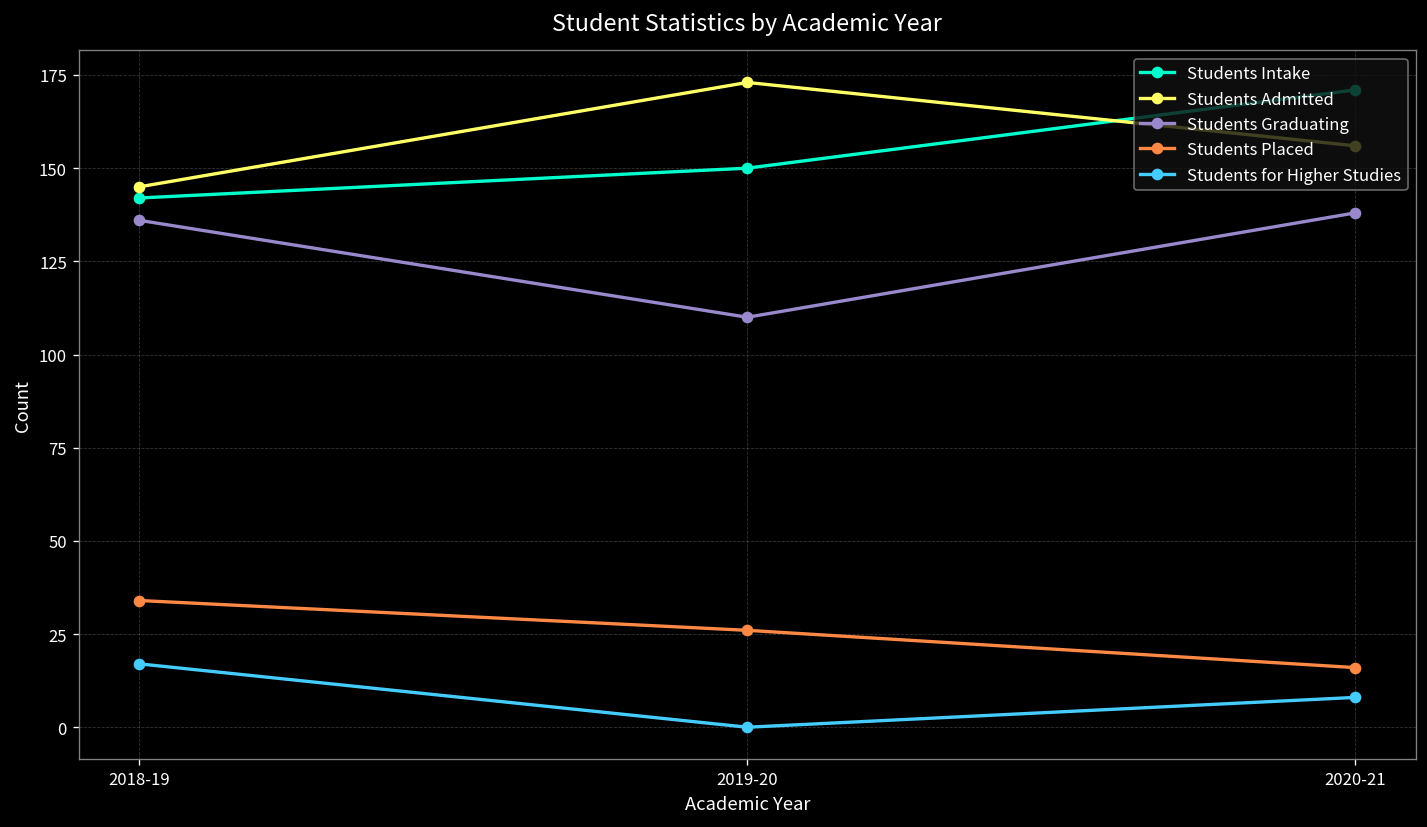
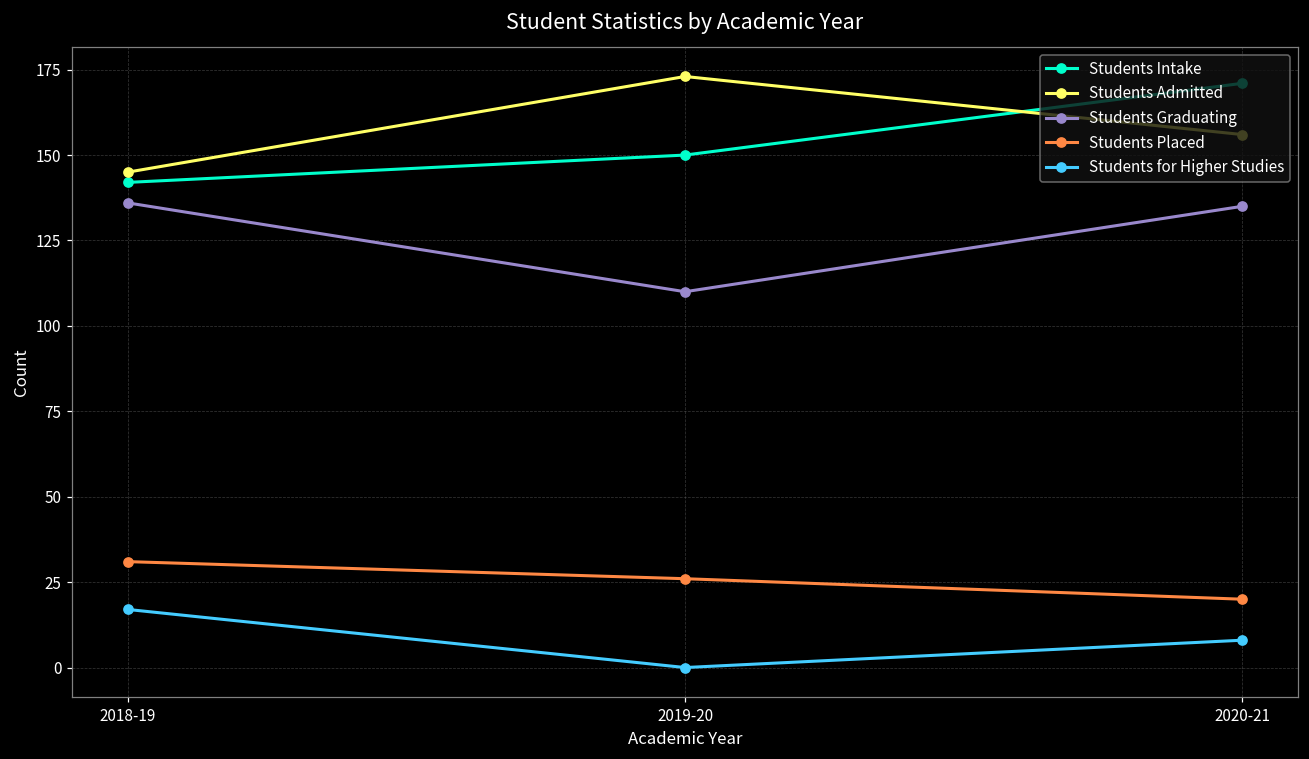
  {
    "Students Intake": {
      "2018-19": 142,
      "2019-20": 150
    },
    "Students Admitted": {
      "2018-19": 145,
      "2019-20": 173
    },
    "Students Graduating": {
      "2018-19": 136,
      "2019-20": 110,
-     "2020-21": 138
+     "2020-21": 135
    },
    "Students Placed": {
-     "2018-19": 34,
+     "2018-19": 31,
      "2019-20": 26,
-     "2020-21": 16
+     "2020-21": 20
    },
    "Students for Higher Studies": {
      "2018-19": 17,
      "2019-20": 0,
      "2020-21": 8
    }
  }
